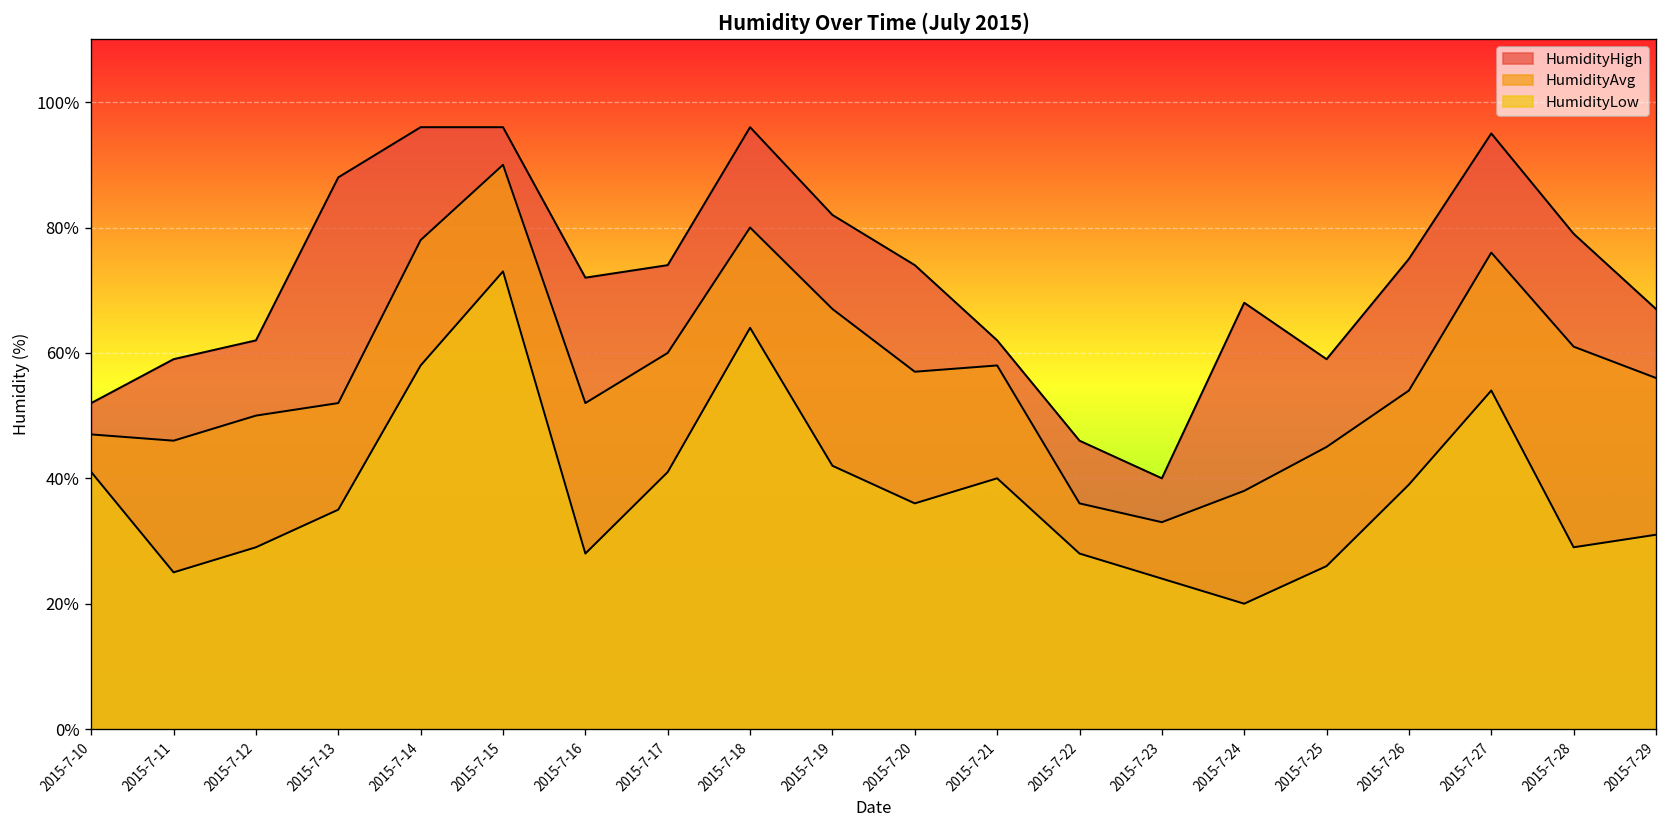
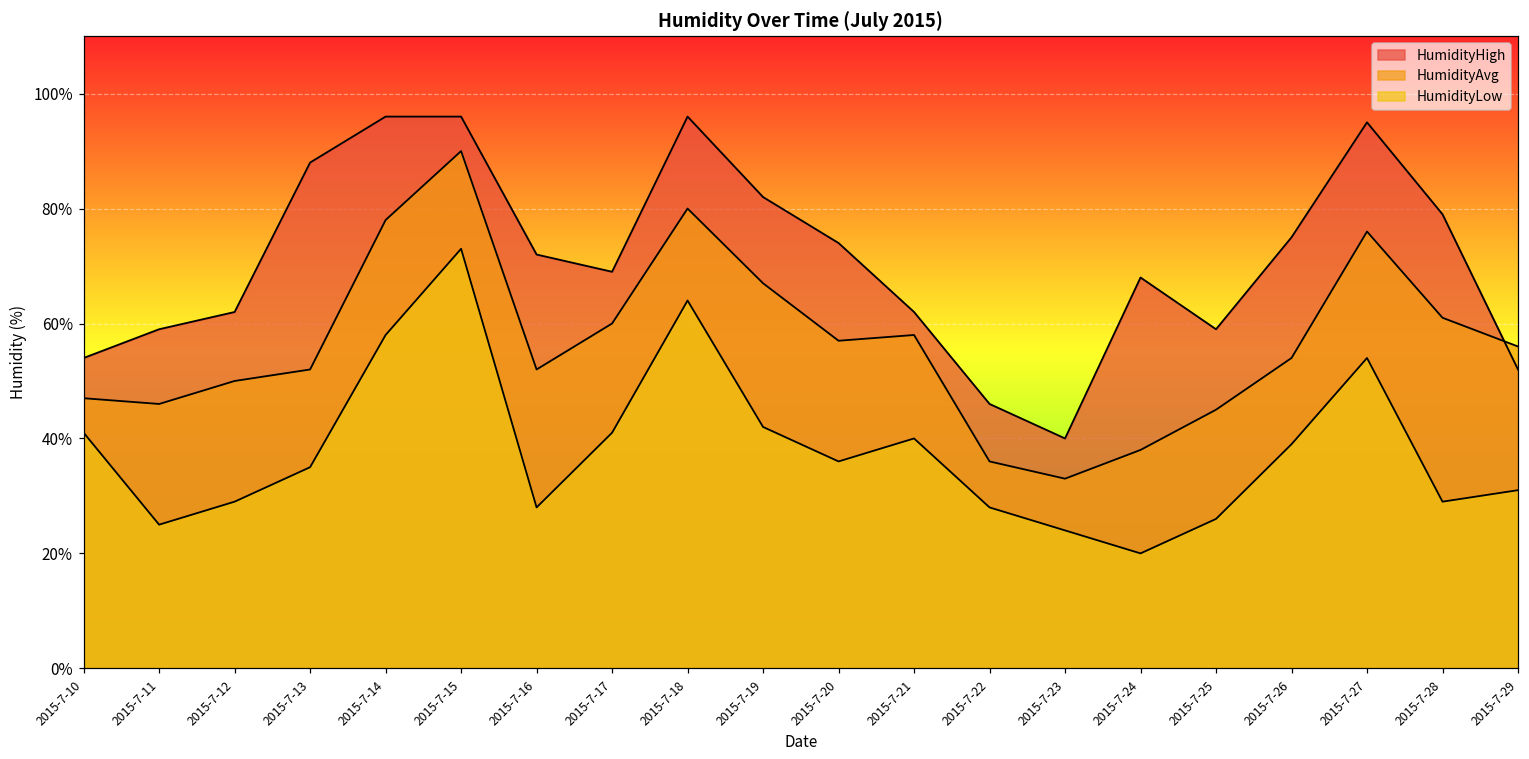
  {
    "HumidityHigh": {
-     "2015-7-10": "52%",
+     "2015-7-10": "54%",
      "2015-7-11": "59%",
      "2015-7-12": "62%",
      "2015-7-13": "88%",
      "2015-7-14": "96%",
      "2015-7-15": "96%",
      "2015-7-16": "72%",
-     "2015-7-17": "74%",
+     "2015-7-17": "69%",
      "2015-7-18": "96%",
      "2015-7-19": "82%",
      "2015-7-20": "74%",
      "2015-7-21": "62%",
      "2015-7-22": "46%",
      "2015-7-23": "40%",
      "2015-7-24": "68%",
      "2015-7-25": "59%",
      "2015-7-26": "75%",
      "2015-7-27": "95%",
      "2015-7-28": "79%",
-     "2015-7-29": "67%"
+     "2015-7-29": "52%"
    }
  }
